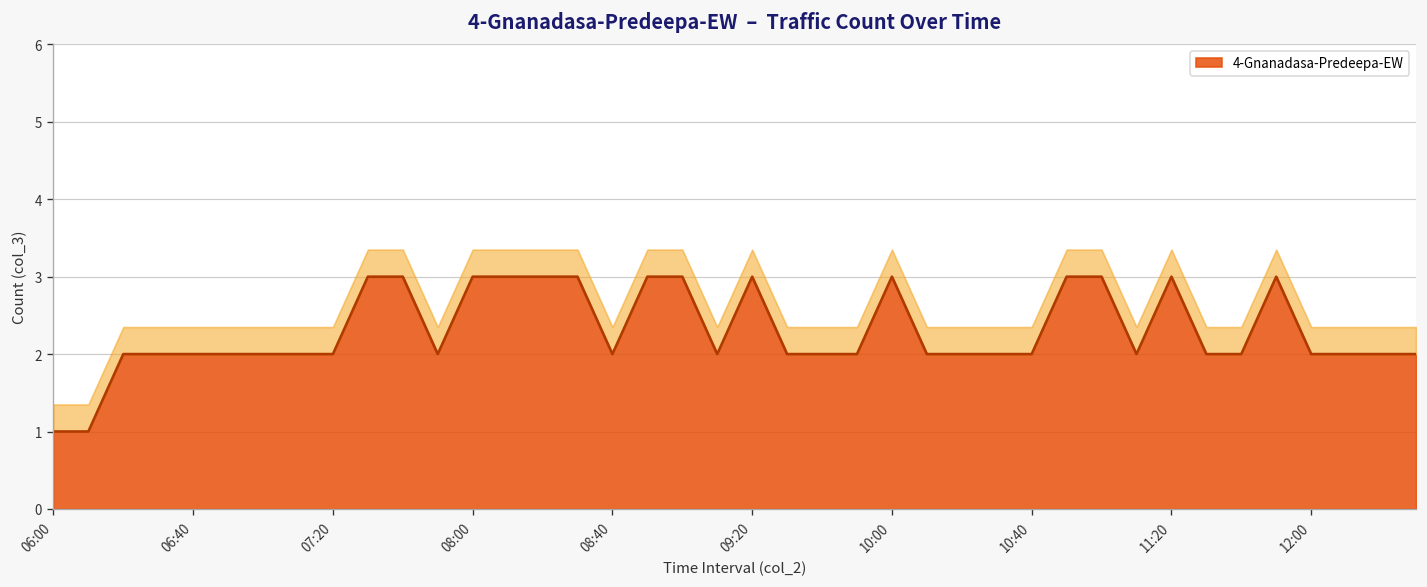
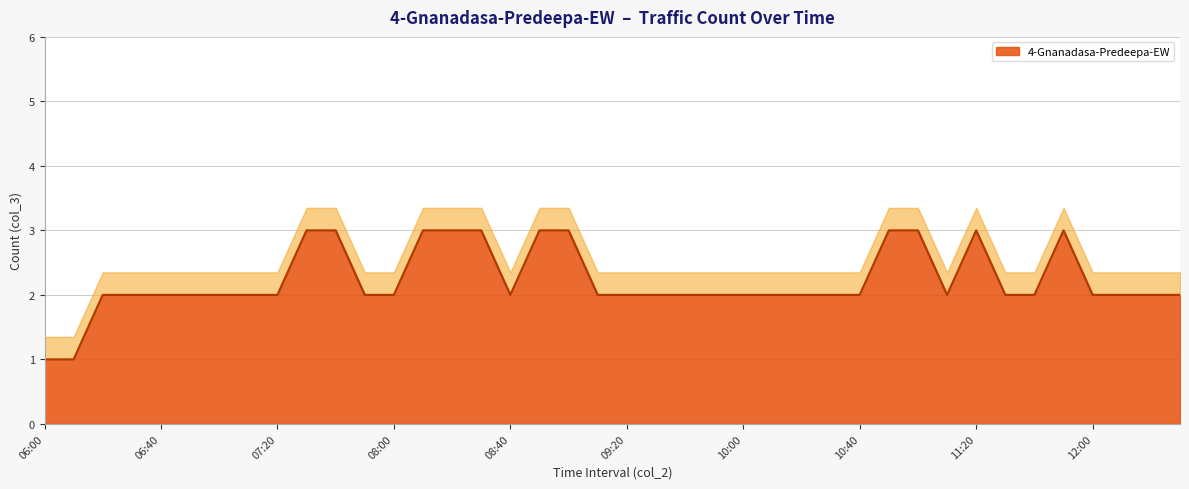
  {
    "4-Gnanadasa-Predeepa-EW": {
      "06:00": 1,
      "06:40": 2,
      "07:20": 2,
-     "08:00": 3,
+     "08:00": 2,
      "08:40": 2,
-     "09:20": 3,
-     "10:00": 3,
+     "09:20": 2,
+     "10:00": 2,
      "10:40": 2,
      "11:20": 3,
      "12:00": 2
    }
  }
